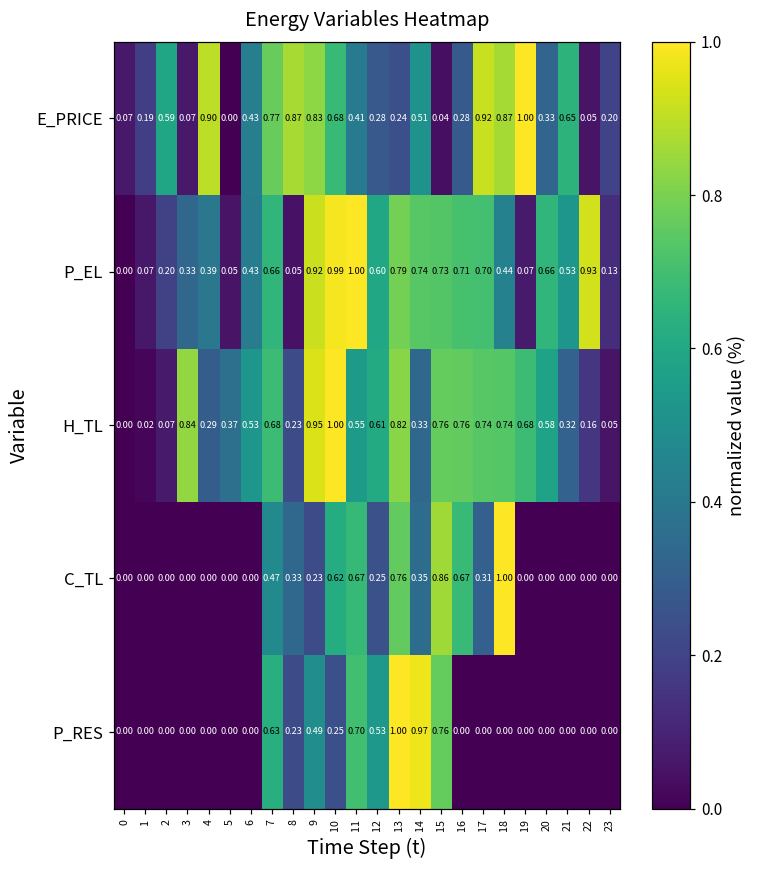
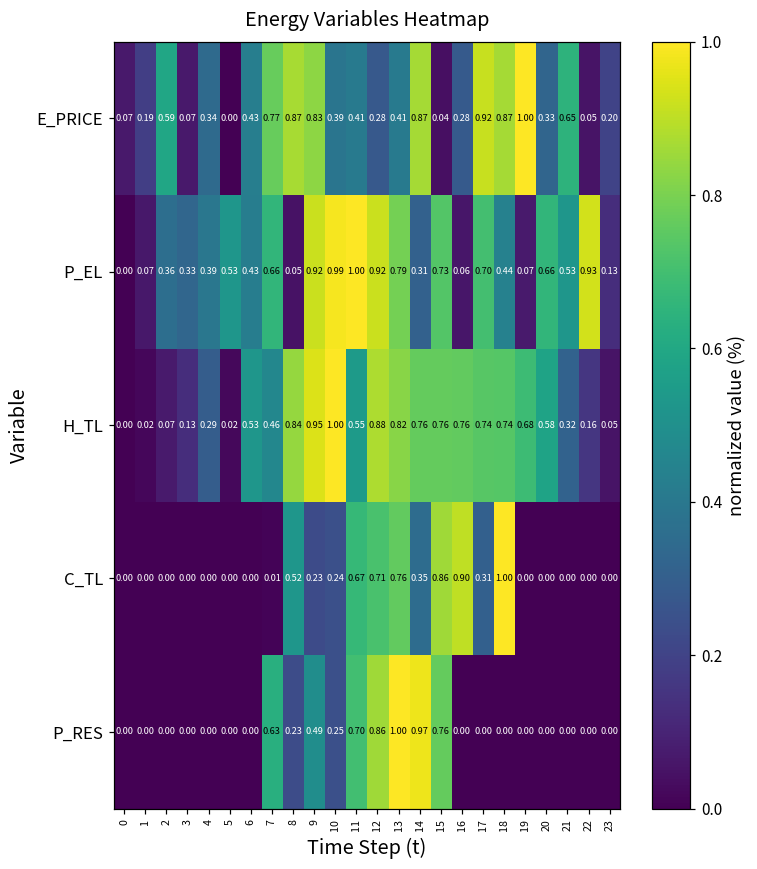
  {
    "E_PRICE": {
      "0": 0.07,
      "1": 0.19,
      "2": 0.59,
      "3": 0.07,
-     "4": 0.90,
+     "4": 0.34,
      "5": 0.00,
      "6": 0.43,
      "7": 0.77,
      "8": 0.87,
      "9": 0.83,
-     "10": 0.68,
+     "10": 0.39,
      "11": 0.41,
      "12": 0.28,
-     "13": 0.24,
-     "14": 0.51,
+     "13": 0.41,
+     "14": 0.87,
      "15": 0.04,
      "16": 0.28,
      "17": 0.92,
      "18": 0.87,
      "19": 1.00,
      "20": 0.33,
      "21": 0.65,
      "22": 0.05,
      "23": 0.20
    },
    "P_EL": {
      "0": 0.00,
      "1": 0.07,
-     "2": 0.20,
+     "2": 0.36,
      "3": 0.33,
      "4": 0.39,
-     "5": 0.05,
+     "5": 0.53,
      "6": 0.43,
      "7": 0.66,
      "8": 0.05,
      "9": 0.92,
      "10": 0.99,
      "11": 1.00,
-     "12": 0.60,
+     "12": 0.92,
      "13": 0.79,
-     "14": 0.74,
+     "14": 0.31,
      "15": 0.73,
-     "16": 0.71,
+     "16": 0.06,
      "17": 0.70,
      "18": 0.44,
      "19": 0.07,
      "20": 0.66,
      "21": 0.53,
      "22": 0.93,
      "23": 0.13
    },
    "H_TL": {
      "0": 0.00,
      "1": 0.02,
      "2": 0.07,
-     "3": 0.84,
+     "3": 0.13,
      "4": 0.29,
-     "5": 0.37,
+     "5": 0.02,
      "6": 0.53,
-     "7": 0.68,
-     "8": 0.23,
+     "7": 0.46,
+     "8": 0.84,
      "9": 0.95,
      "10": 1.00,
      "11": 0.55,
-     "12": 0.61,
+     "12": 0.88,
      "13": 0.82,
-     "14": 0.33,
+     "14": 0.76,
      "15": 0.76,
      "16": 0.76,
      "17": 0.74,
      "18": 0.74,
      "19": 0.68,
      "20": 0.58,
      "21": 0.32,
      "22": 0.16,
      "23": 0.05
    },
    "C_TL": {
      "0": 0.00,
      "1": 0.00,
      "2": 0.00,
      "3": 0.00,
      "4": 0.00,
      "5": 0.00,
      "6": 0.00,
-     "7": 0.47,
-     "8": 0.33,
+     "7": 0.01,
+     "8": 0.52,
      "9": 0.23,
-     "10": 0.62,
+     "10": 0.24,
      "11": 0.67,
-     "12": 0.25,
+     "12": 0.71,
      "13": 0.76,
      "14": 0.35,
      "15": 0.86,
-     "16": 0.67,
+     "16": 0.90,
      "17": 0.31,
      "18": 1.00,
      "19": 0.00,
      "20": 0.00,
      "21": 0.00,
      "22": 0.00,
      "23": 0.00
    },
    "P_RES": {
      "0": 0.00,
      "1": 0.00,
      "2": 0.00,
      "3": 0.00,
      "4": 0.00,
      "5": 0.00,
      "6": 0.00,
      "7": 0.63,
      "8": 0.23,
      "9": 0.49,
      "10": 0.25,
      "11": 0.70,
-     "12": 0.53,
+     "12": 0.86,
      "13": 1.00,
      "14": 0.97,
      "15": 0.76,
      "16": 0.00,
      "17": 0.00,
      "18": 0.00,
      "19": 0.00,
      "20": 0.00,
      "21": 0.00,
      "22": 0.00,
      "23": 0.00
    }
  }
